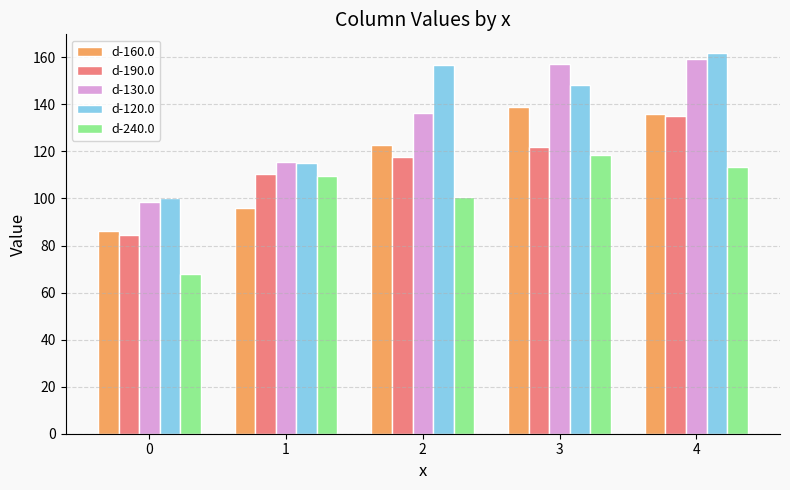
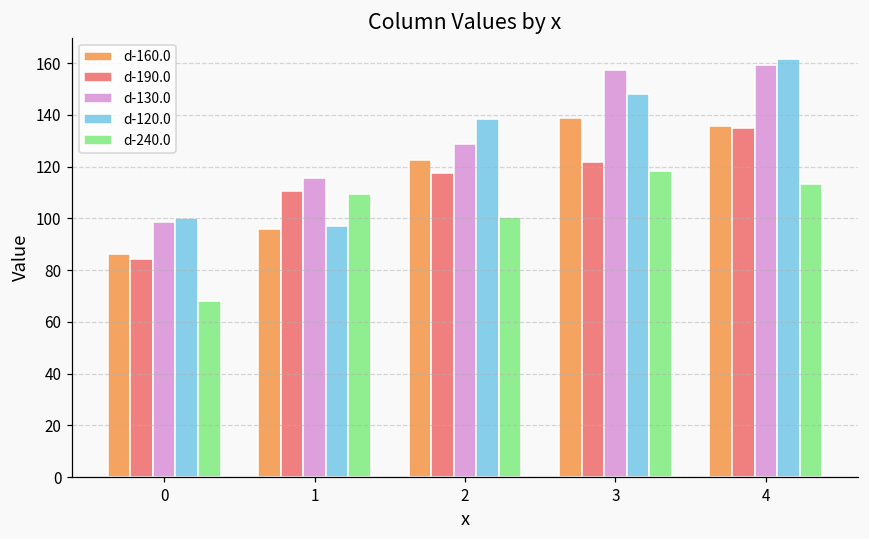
  {
    "d-130.0": {
      "0": 99,
      "1": 116,
-     "2": 136,
+     "2": 129,
      "3": 157,
      "4": 159
    },
    "d-120.0": {
      "0": 100,
-     "1": 115,
-     "2": 157,
+     "1": 97,
+     "2": 138,
      "3": 148,
      "4": 162
    },
    "d-240.0": {
      "0": 68,
      "1": 109,
      "2": 101,
      "3": 118,
      "4": 113
    }
  }
